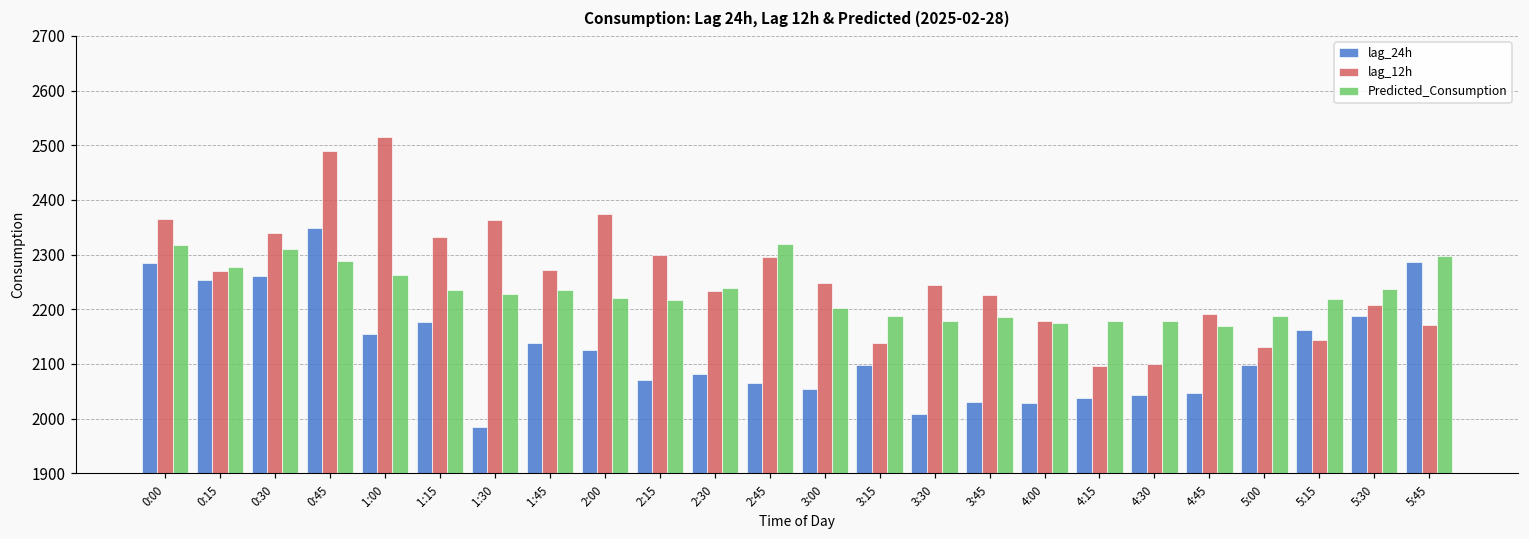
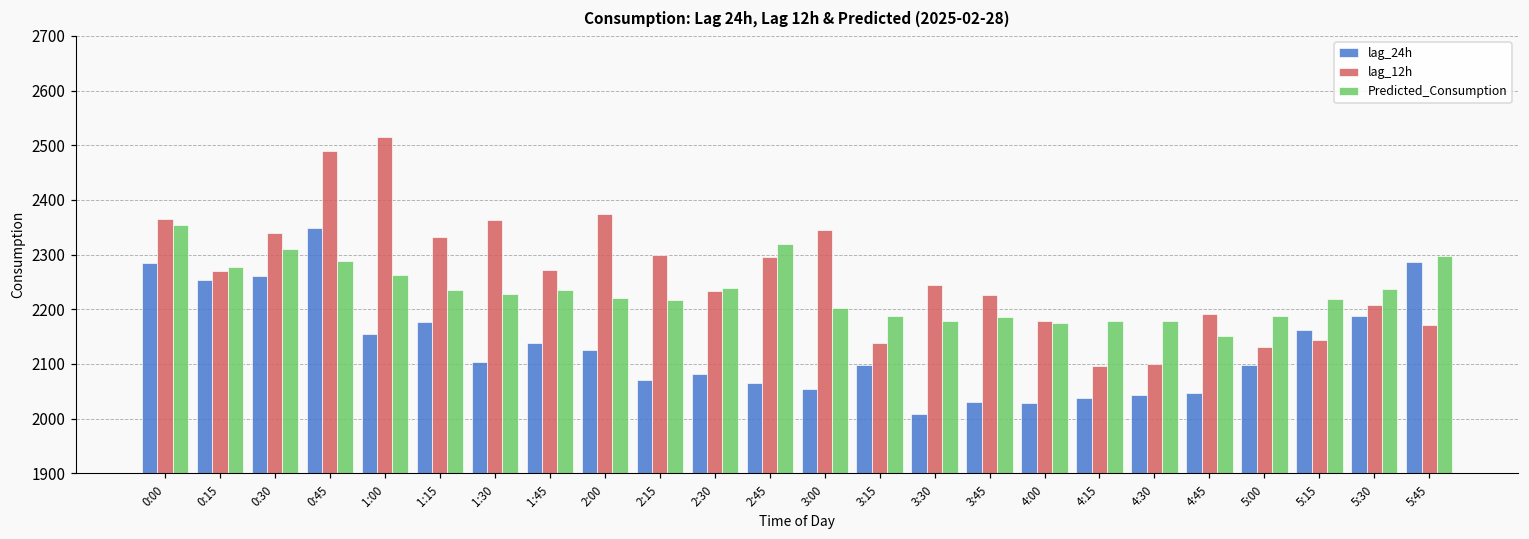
  {
    "lag_24h": {
      "0:00": 2290,
      "0:15": 2250,
      "0:30": 2260,
      "0:45": 2350,
      "1:00": 2160,
      "1:15": 2180,
-     "1:30": 1980,
+     "1:30": 2100,
      "1:45": 2140,
      "2:00": 2130,
      "2:15": 2070,
      "2:30": 2080,
      "2:45": 2070,
      "3:00": 2060,
      "3:15": 2100,
      "3:30": 2010,
      "3:45": 2030,
      "4:00": 2030,
      "4:15": 2040,
      "4:30": 2040,
      "4:45": 2050,
      "5:00": 2100,
      "5:15": 2160,
      "5:30": 2190,
      "5:45": 2290
    },
    "lag_12h": {
      "0:00": 2370,
      "0:15": 2270,
      "0:30": 2340,
      "0:45": 2490,
      "1:00": 2520,
      "1:15": 2330,
      "1:30": 2360,
      "1:45": 2270,
      "2:00": 2380,
      "2:15": 2300,
      "2:30": 2230,
      "2:45": 2300,
-     "3:00": 2250,
+     "3:00": 2340,
      "3:15": 2140,
      "3:30": 2250,
      "3:45": 2230,
      "4:00": 2180,
      "4:15": 2100,
      "4:30": 2100,
      "4:45": 2190,
      "5:00": 2130,
      "5:15": 2140,
      "5:30": 2210,
      "5:45": 2170
    },
    "Predicted_Consumption": {
-     "0:00": 2320,
+     "0:00": 2350,
      "0:15": 2280,
      "0:30": 2310,
      "0:45": 2290,
      "1:00": 2260,
      "1:15": 2230,
      "1:30": 2230,
      "1:45": 2240,
      "2:00": 2220,
      "2:15": 2220,
      "2:30": 2240,
      "2:45": 2320,
      "3:00": 2200,
      "3:15": 2190,
      "3:30": 2180,
      "3:45": 2190,
      "4:00": 2170,
      "4:15": 2180,
      "4:30": 2180,
-     "4:45": 2170,
+     "4:45": 2150,
      "5:00": 2190,
      "5:15": 2220,
      "5:30": 2240,
      "5:45": 2300
    }
  }
